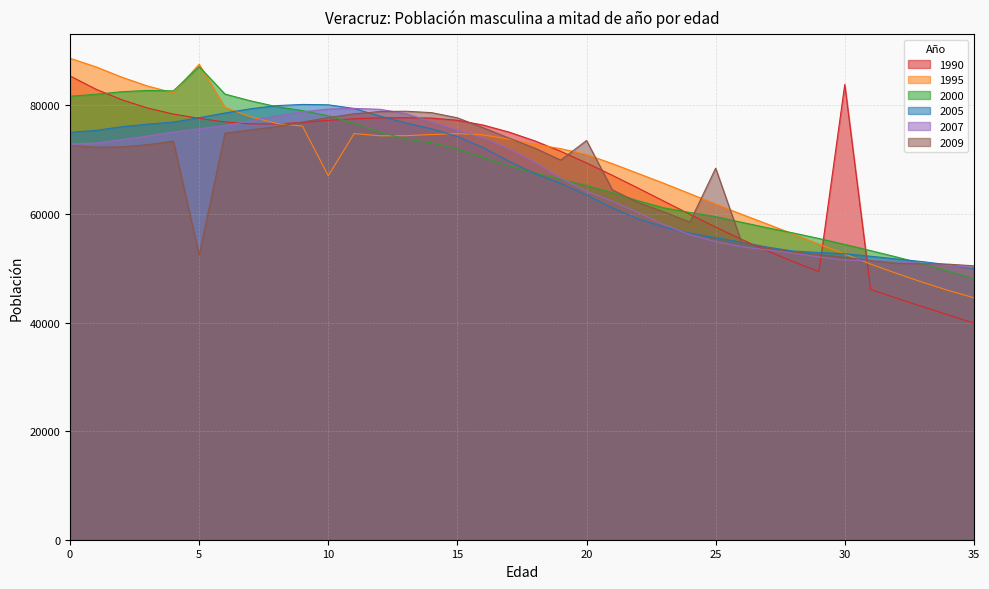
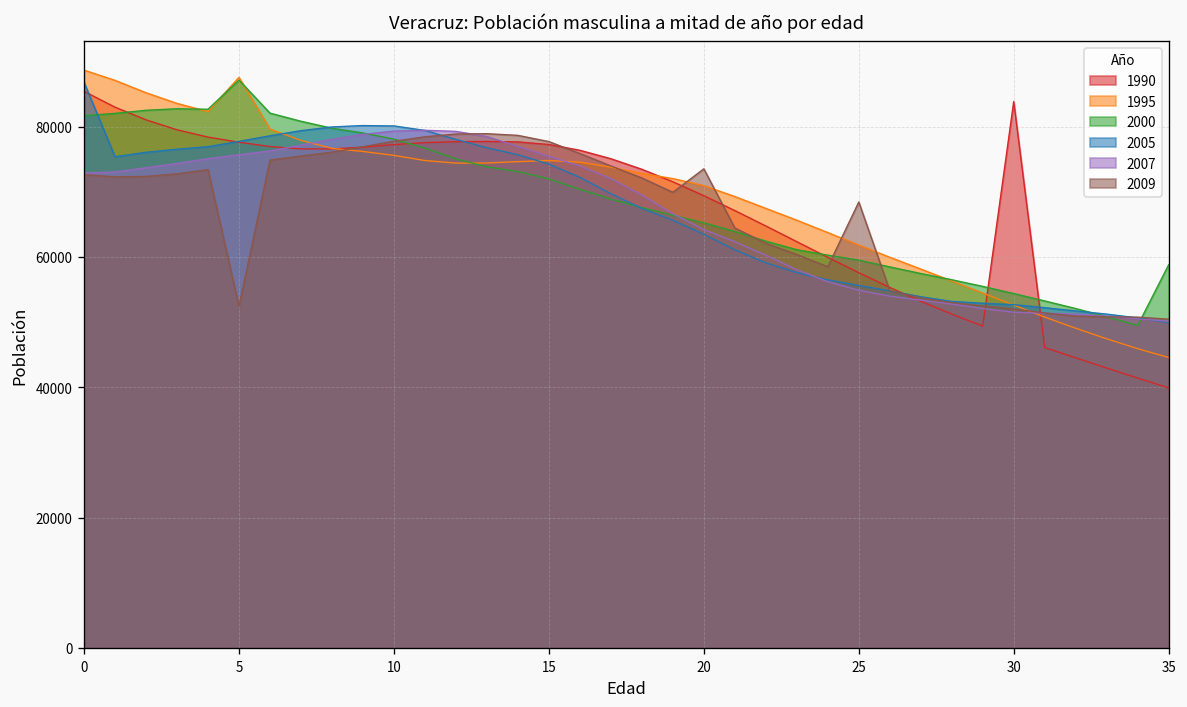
  {
    "1990": {
      "0": 85000,
      "10": 77000,
      "20": 69000,
      "25": 58000,
      "30": 84000,
      "35": 40000
    },
    "1995": {
      "0": 89000,
-     "10": 67000,
+     "10": 76000,
      "15": 75000,
      "20": 71000,
      "25": 62000,
      "35": 45000
    },
    "2000": {
      "0": 82000,
      "15": 72000,
      "20": 65000,
      "25": 60000,
      "30": 54000,
-     "35": 48000
+     "35": 59000
    },
    "2005": {
-     "0": 75000,
+     "0": 87000,
      "10": 80000,
      "15": 74000,
      "20": 63000,
      "25": 56000
    },
    "2007": {
      "5": 76000,
      "10": 79000,
      "15": 75000,
      "20": 64000,
      "25": 55000,
      "30": 52000
    },
    "2009": {
      "5": 52000,
      "20": 74000,
      "25": 68000,
      "30": 52000
    }
  }
